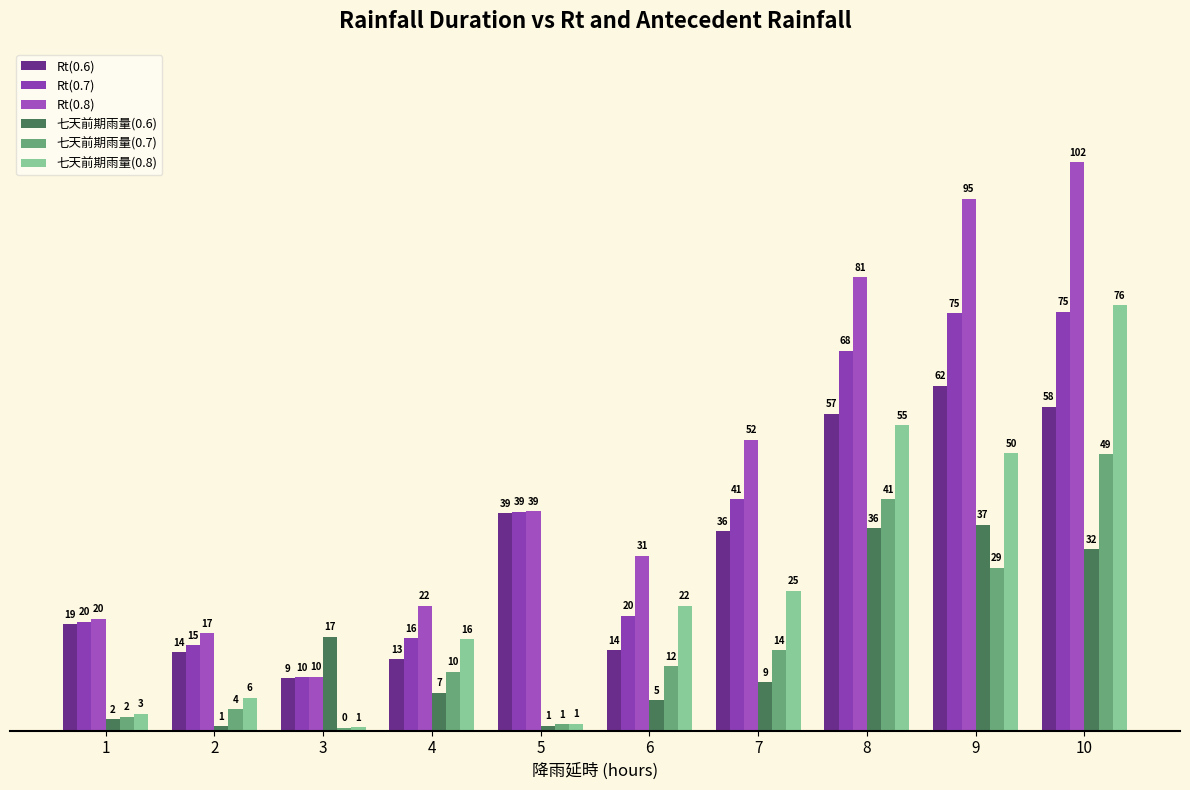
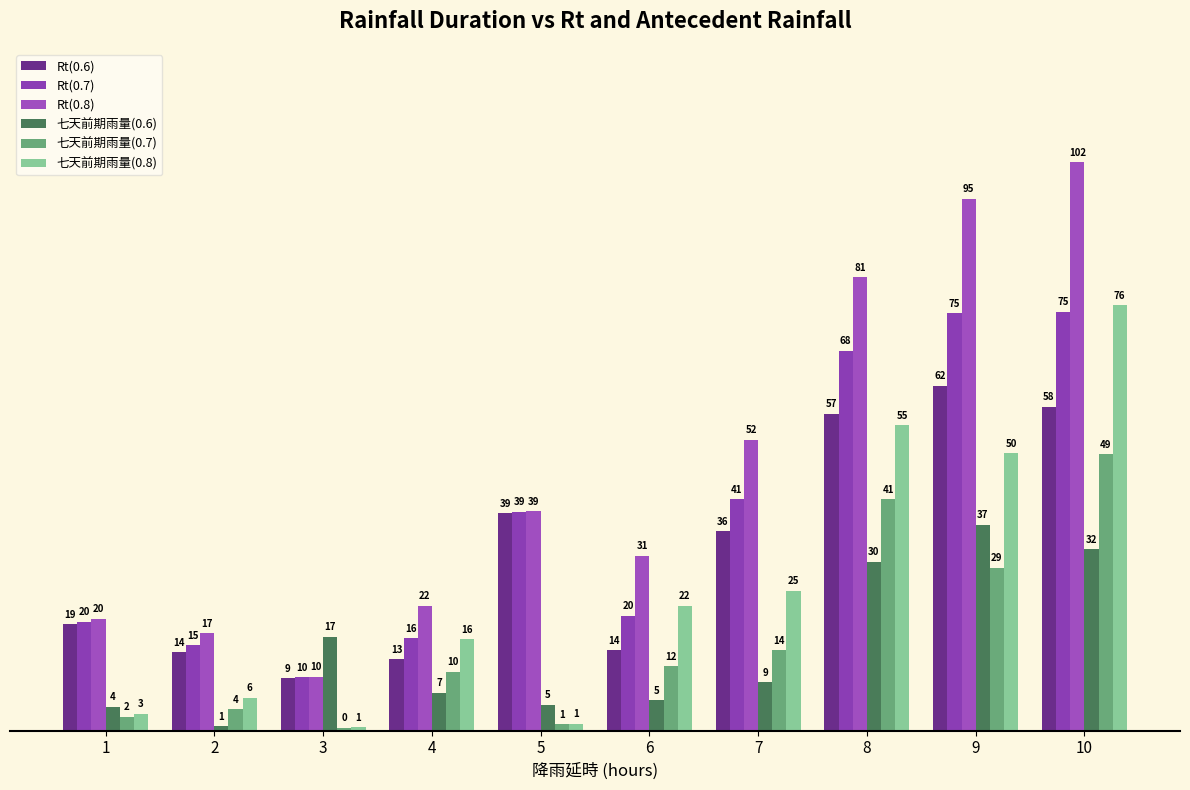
  {
    "七天前期雨量(0.6)": {
-     "1": 2,
+     "1": 4,
      "2": 1,
      "3": 17,
      "4": 7,
-     "5": 1,
+     "5": 5,
      "6": 5,
      "7": 9,
-     "8": 36,
+     "8": 30,
      "9": 37,
      "10": 32
    }
  }
